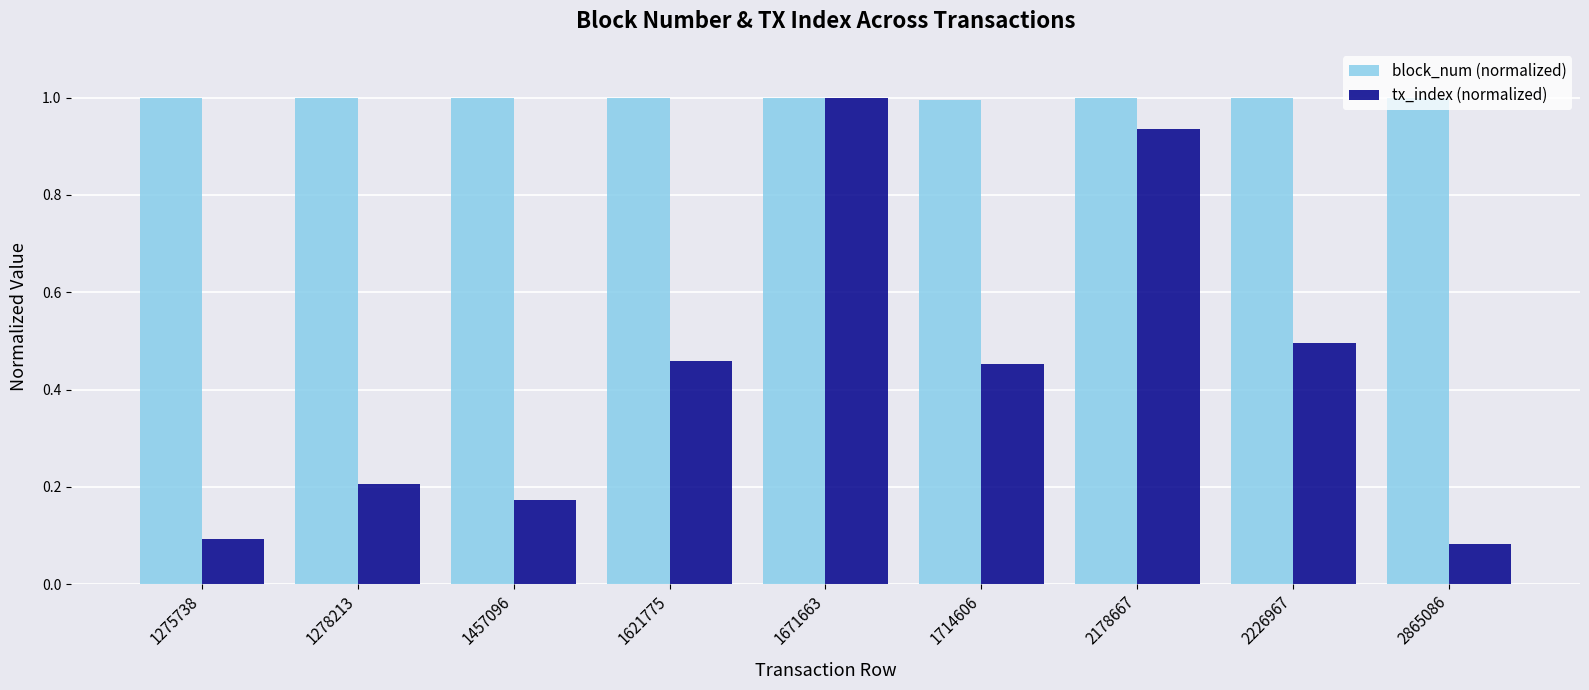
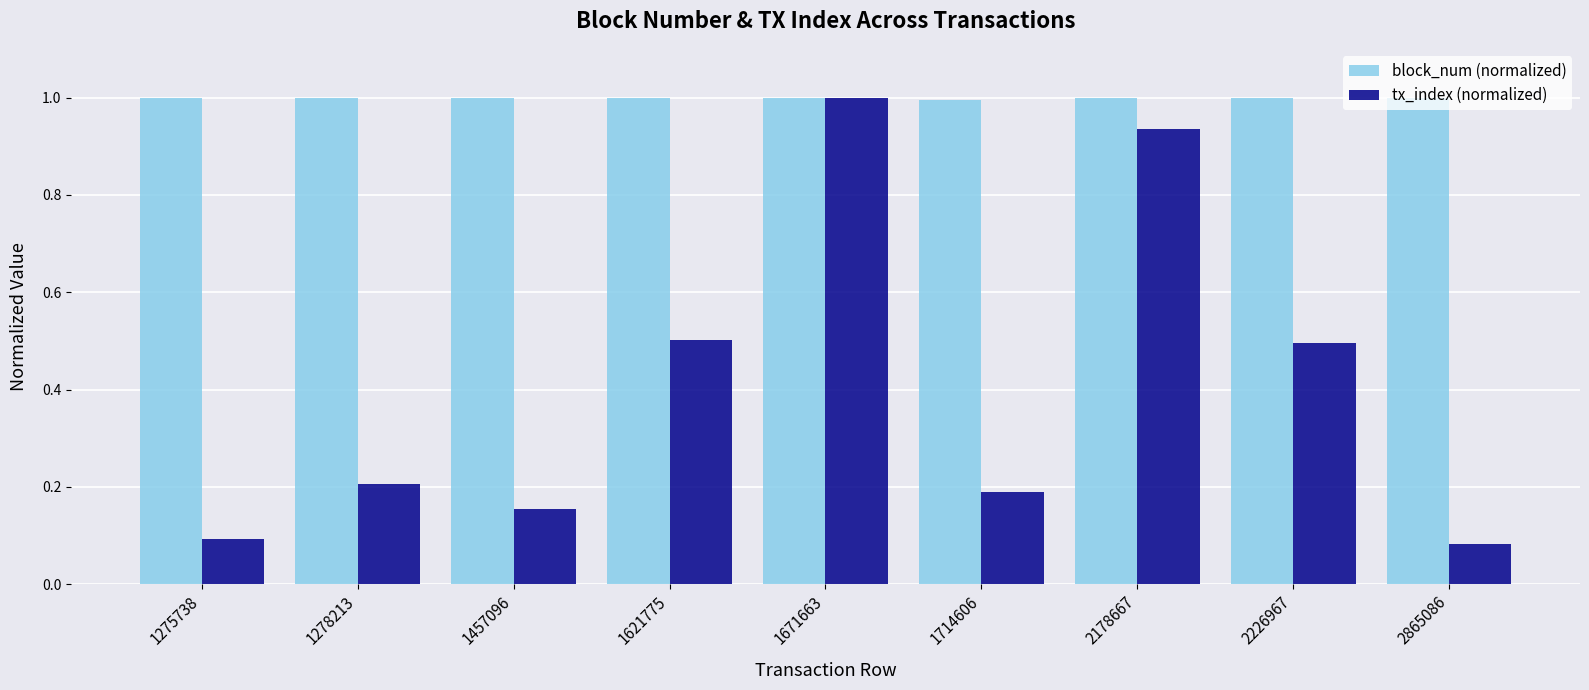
  {
    "block_num (normalized)": {
      "1275738": 1.00,
      "1278213": 1.00,
      "1457096": 1.00,
      "1621775": 1.00,
      "1671663": 1.00,
      "1714606": 0.99,
      "2178667": 1.00,
      "2226967": 1.00
    },
    "tx_index (normalized)": {
      "1275738": 0.09,
      "1278213": 0.21,
-     "1457096": 0.17,
-     "1621775": 0.46,
+     "1457096": 0.15,
+     "1621775": 0.50,
      "1671663": 1.00,
-     "1714606": 0.45,
+     "1714606": 0.19,
      "2178667": 0.94,
      "2226967": 0.50,
      "2865086": 0.08
    }
  }
